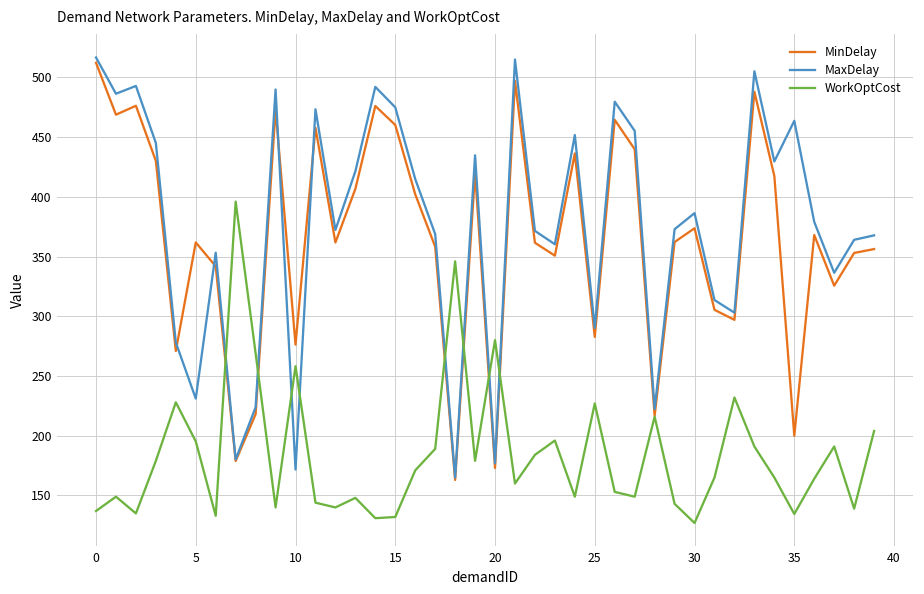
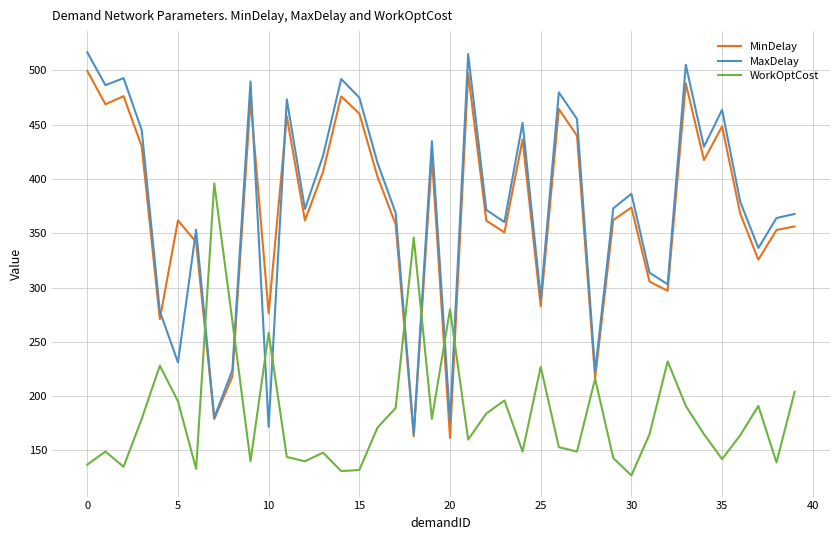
  {
    "MinDelay": {
-     "0": 512,
+     "0": 499,
      "5": 362,
      "10": 276,
      "15": 460,
-     "20": 173,
+     "20": 162,
      "25": 283,
      "30": 374,
-     "35": 200
+     "35": 448
    },
    "MaxDelay": {
      "0": 517,
      "5": 231,
      "10": 172,
      "15": 475,
      "20": 177,
      "25": 290,
      "30": 386,
      "35": 464
    },
    "WorkOptCost": {
      "0": 137,
      "5": 195,
      "10": 258,
      "15": 132,
      "20": 280,
      "25": 227,
      "30": 127,
-     "35": 135
+     "35": 142
    }
  }
